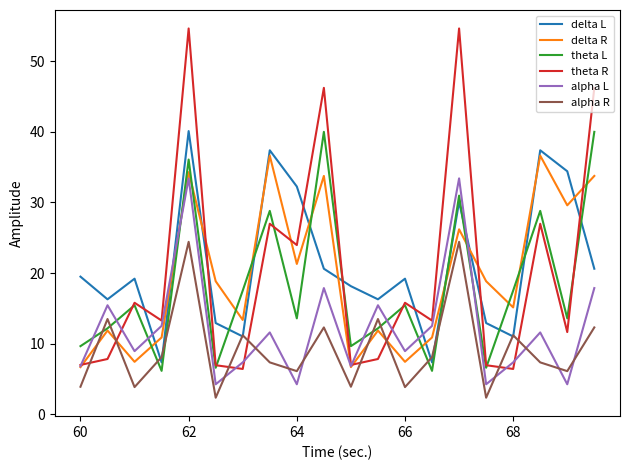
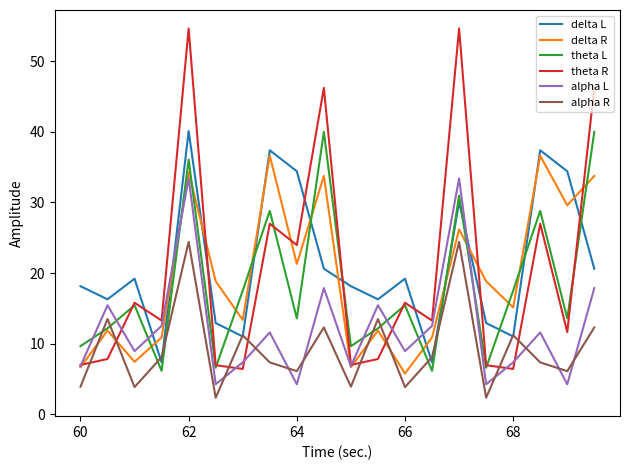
  {
    "delta L": {
-     "60": 20,
+     "60": 18,
      "62": 40,
-     "64": 32,
+     "64": 34,
      "66": 19
    },
    "delta R": {
      "62": 34,
      "64": 21,
-     "66": 7,
+     "66": 6,
      "68": 15
    },
    "theta L": {
      "60": 10,
      "62": 36,
      "64": 14,
      "68": 18
    },
    "theta R": {
      "62": 55,
      "64": 24,
      "68": 6
    },
    "alpha L": {
      "62": 33,
      "64": 4,
      "66": 9,
      "68": 7
    },
    "alpha R": {
      "60": 4,
      "62": 24,
      "64": 6,
      "66": 4
    }
  }
